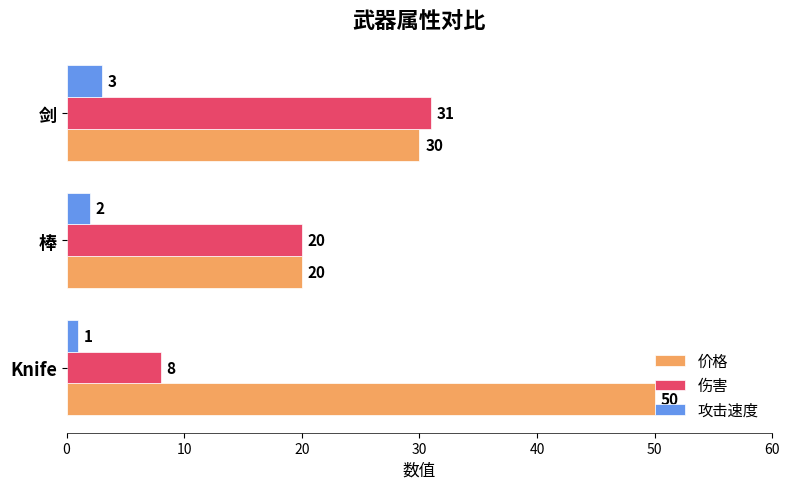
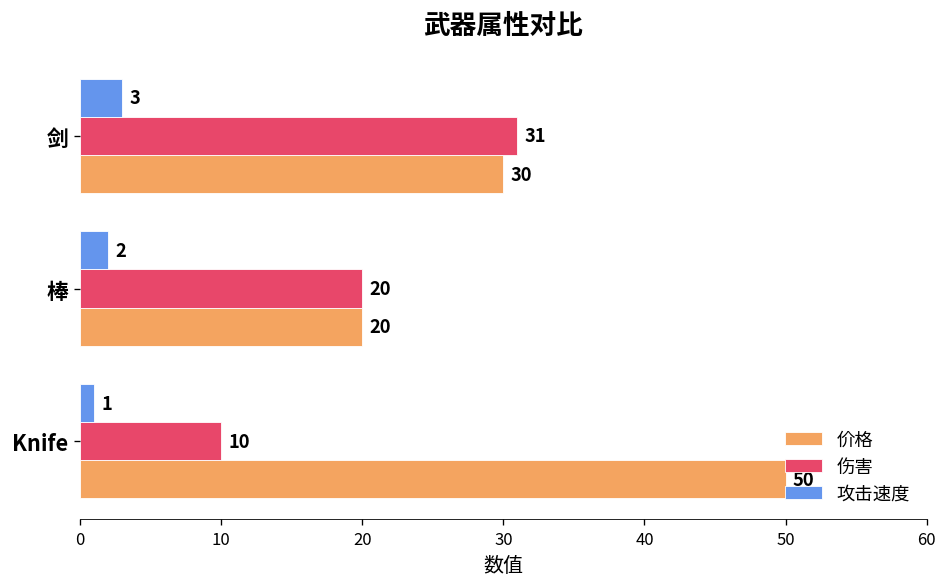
  {
    "价格": {
      "剑": 30,
      "棒": 20,
      "Knife": 50
    },
    "伤害": {
      "剑": 31,
      "棒": 20,
-     "Knife": 8
+     "Knife": 10
    },
    "攻击速度": {
      "剑": 3,
      "棒": 2,
      "Knife": 1
    }
  }
